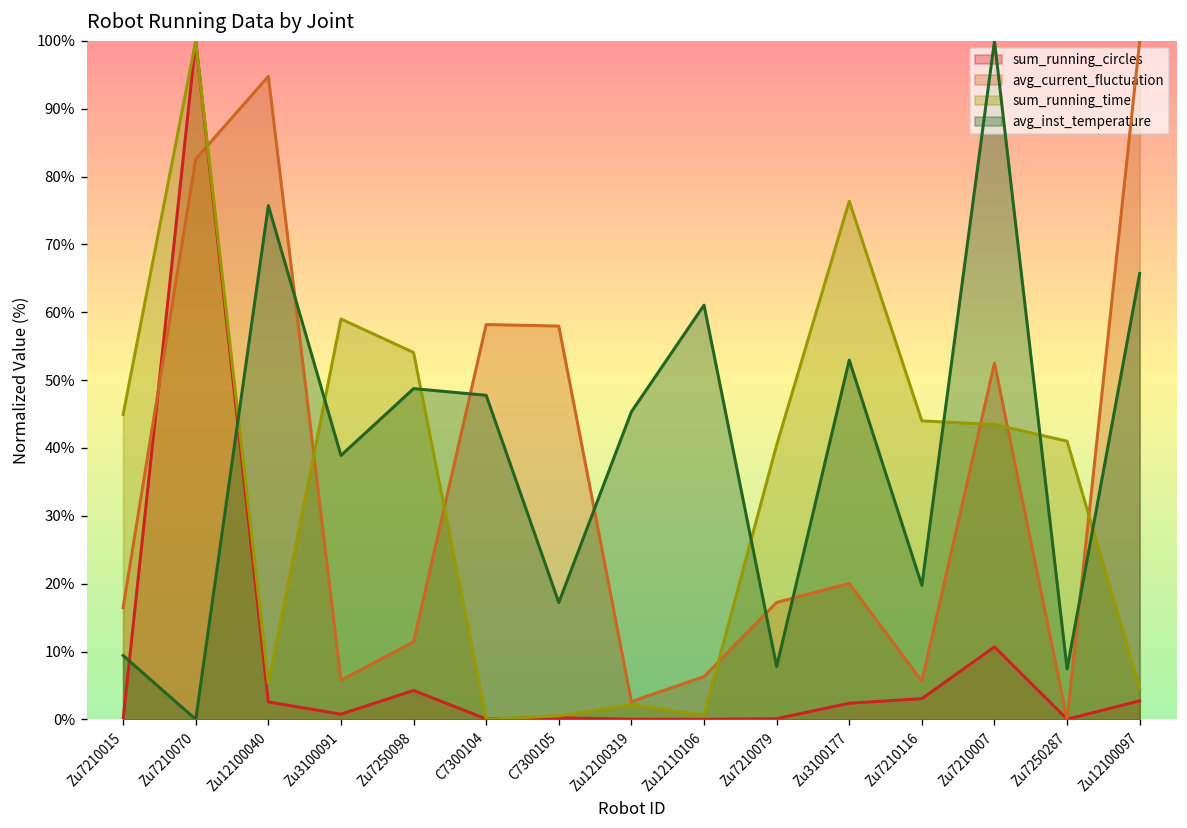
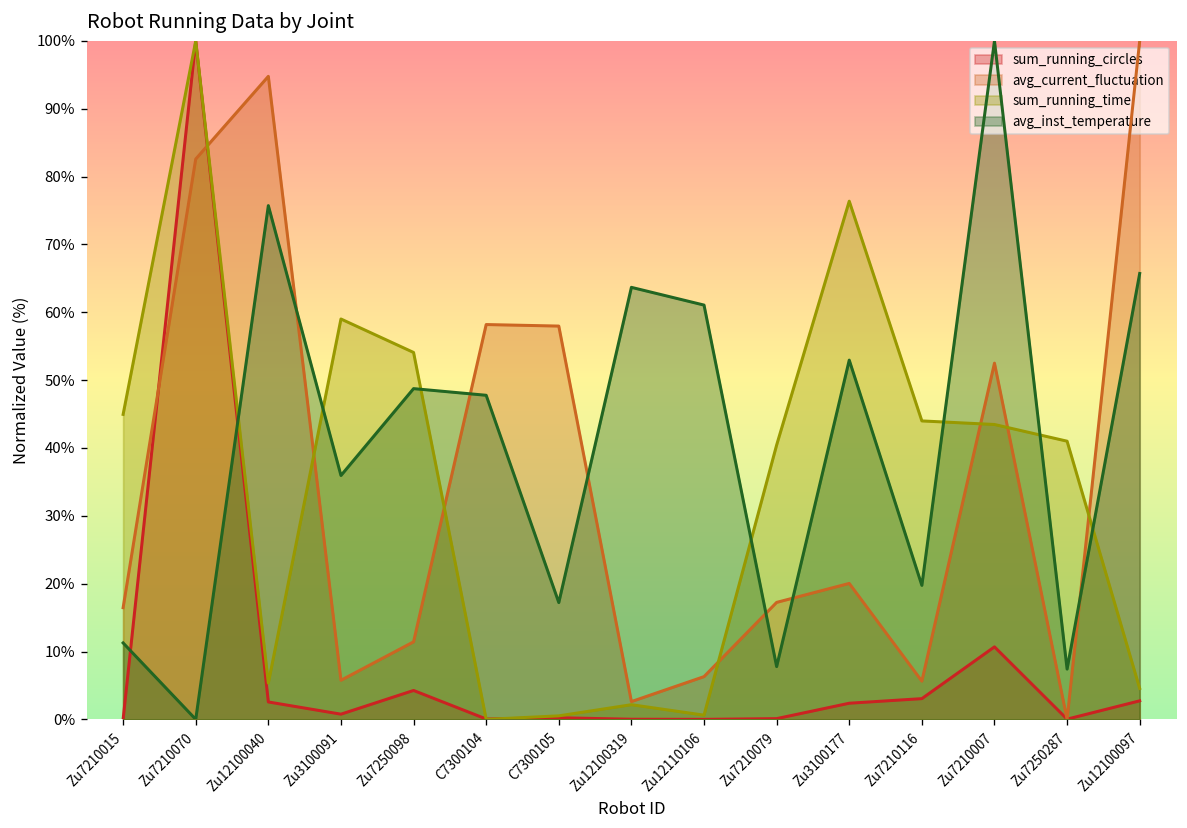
  {
    "avg_inst_temperature": {
-     "Zu7210015": "9%",
+     "Zu7210015": "11%",
      "Zu7210070": "0%",
      "Zu12100040": "76%",
-     "Zu3100091": "39%",
+     "Zu3100091": "36%",
      "Zu7250098": "49%",
      "C7300104": "48%",
      "C7300105": "17%",
-     "Zu12100319": "45%",
+     "Zu12100319": "64%",
      "Zu12110106": "61%",
      "Zu7210079": "8%",
      "Zu3100177": "53%",
      "Zu7210116": "20%",
      "Zu7210007": "100%",
      "Zu7250287": "7%",
      "Zu12100097": "66%"
    }
  }
